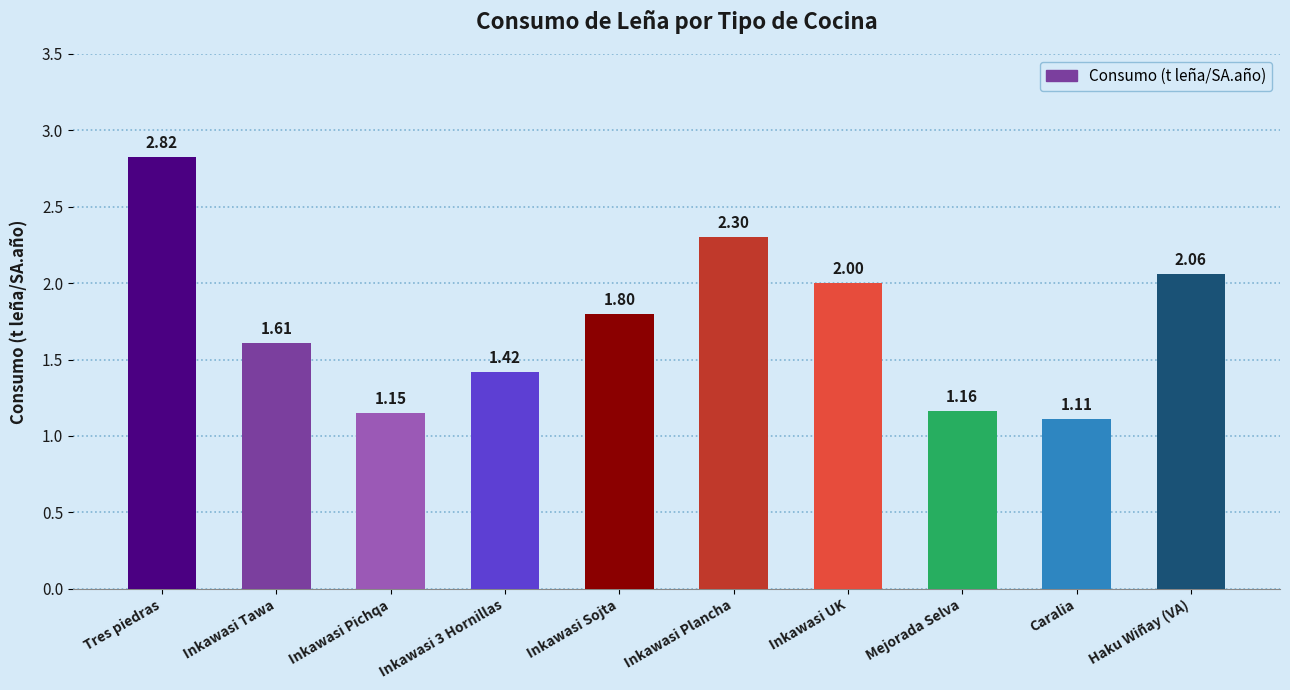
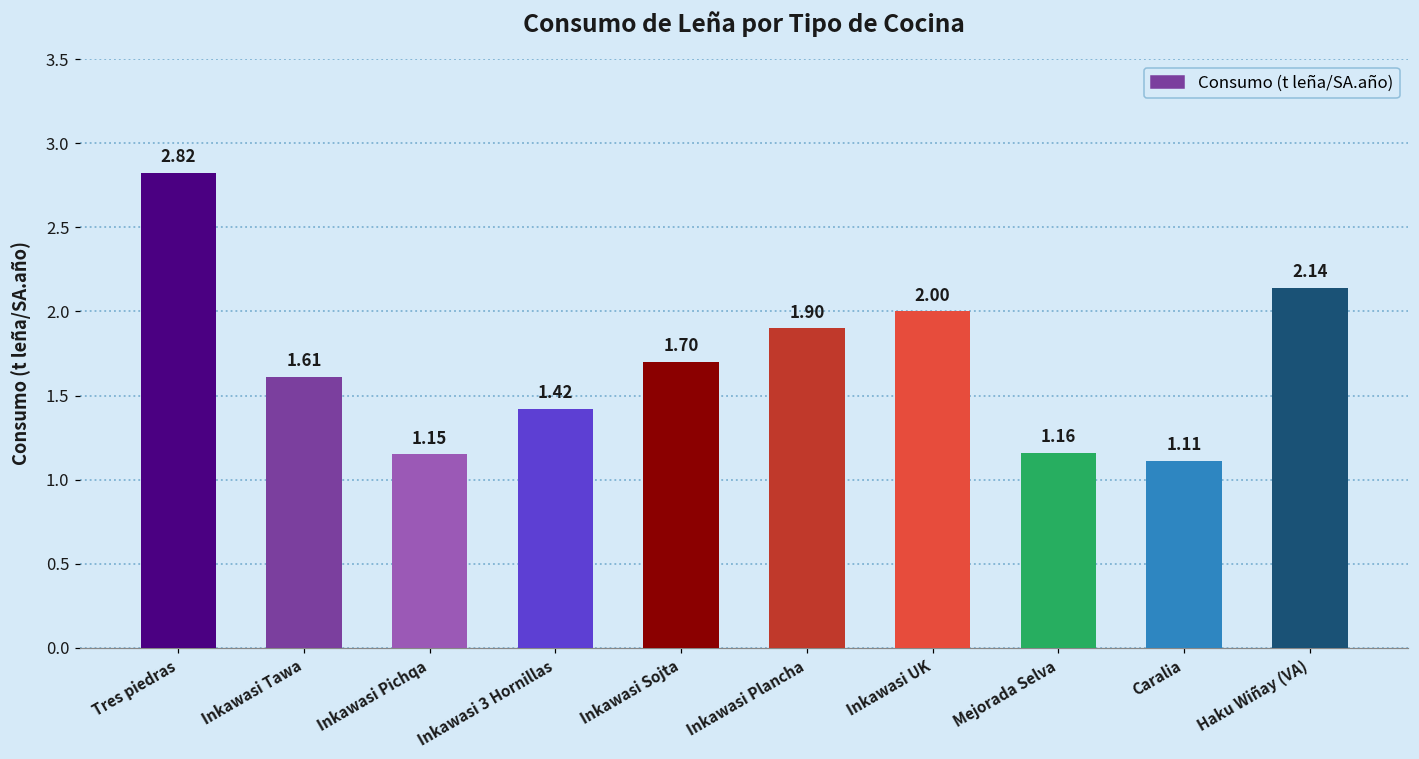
  {
    "Tres piedras": 2.82,
    "Inkawasi Tawa": 1.61,
    "Inkawasi Pichqa": 1.15,
    "Inkawasi 3 Hornillas": 1.42,
-   "Inkawasi Sojta": 1.80,
-   "Inkawasi Plancha": 2.30,
+   "Inkawasi Sojta": 1.70,
+   "Inkawasi Plancha": 1.90,
    "Inkawasi UK": 2.00,
    "Mejorada Selva": 1.16,
    "Caralia": 1.11,
-   "Haku Wiñay (VA)": 2.06
+   "Haku Wiñay (VA)": 2.14
  }
